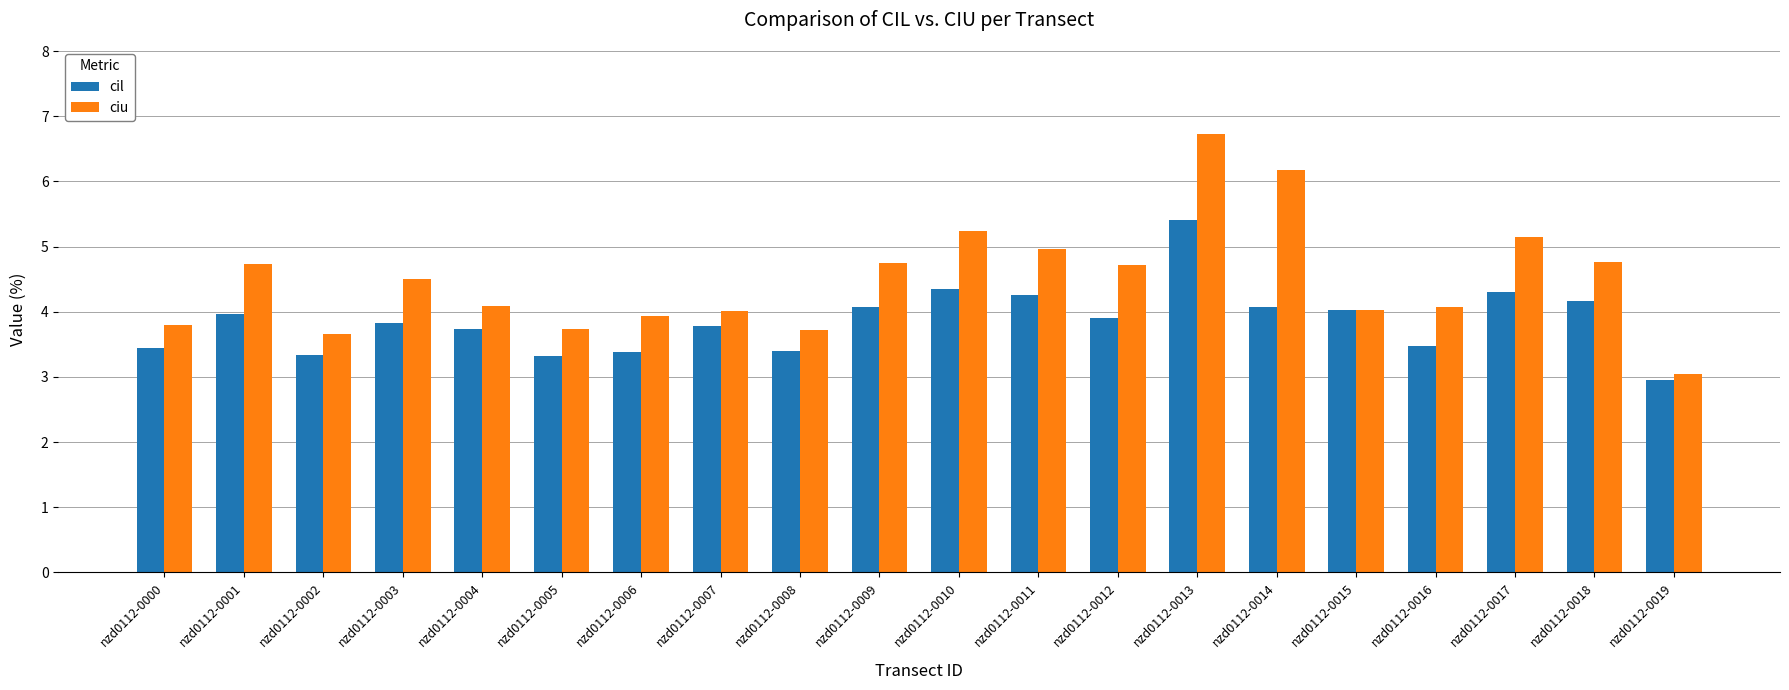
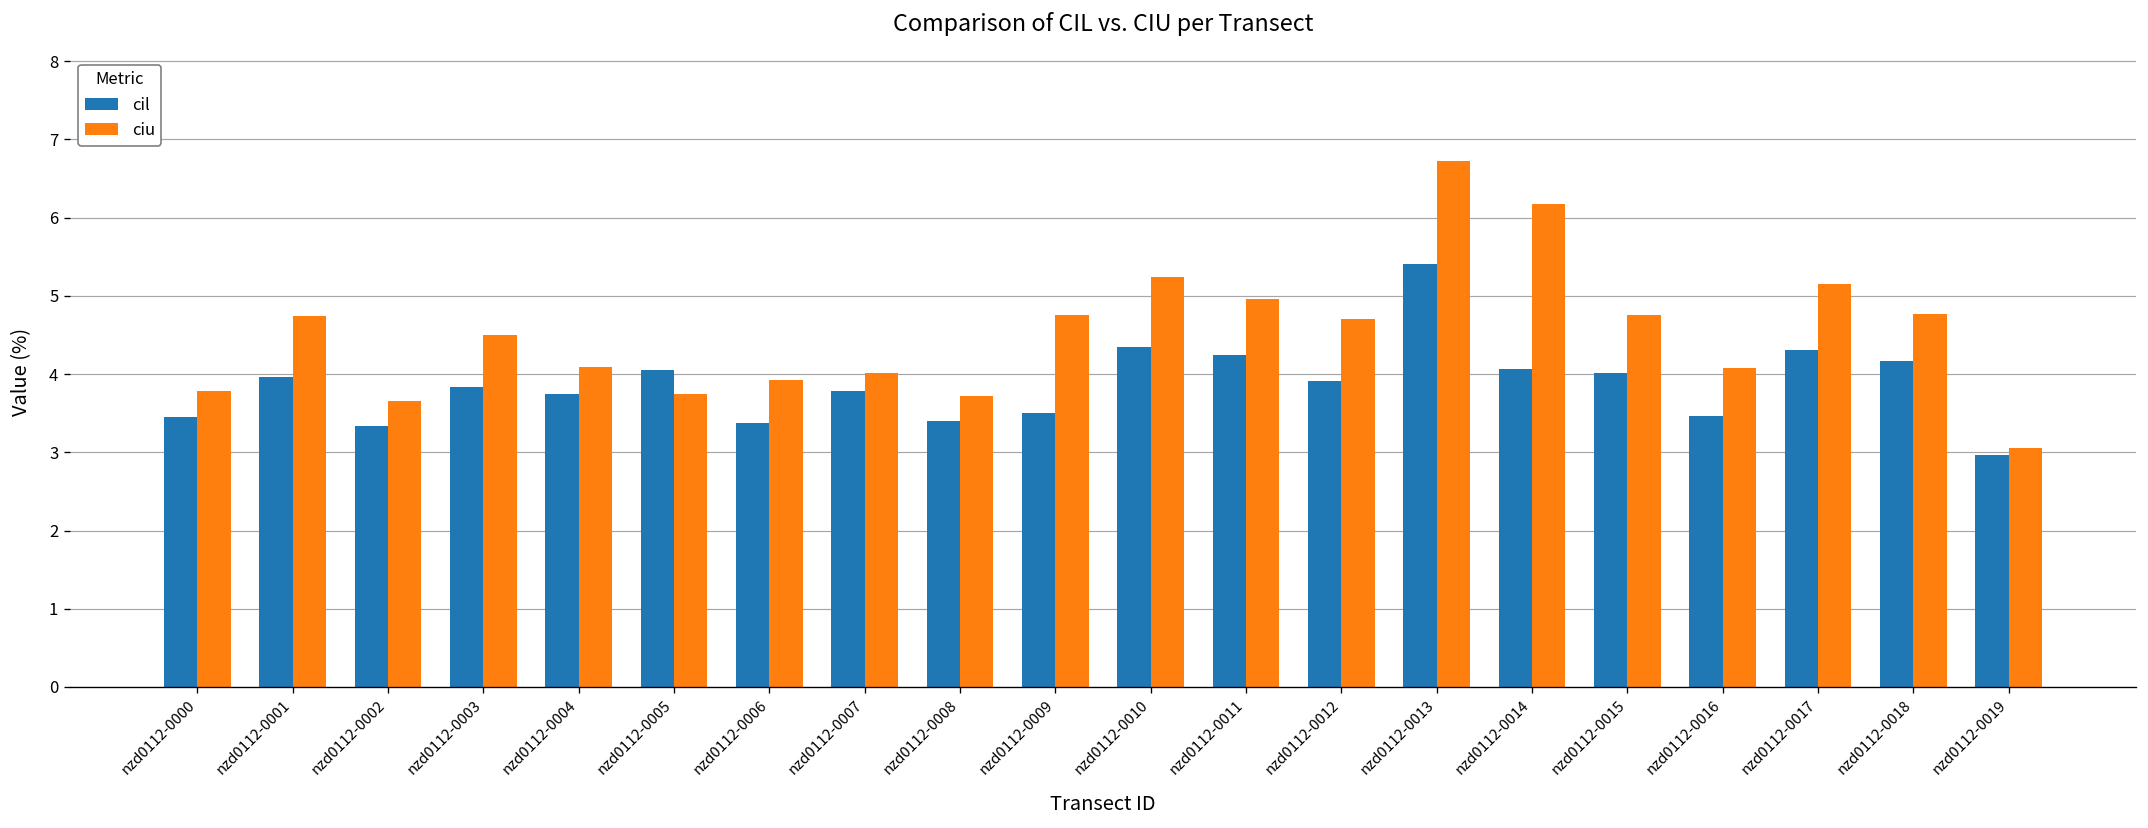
  {
    "cil": {
      "nzd0112-0000": 3.5,
      "nzd0112-0001": 4.0,
      "nzd0112-0002": 3.3,
      "nzd0112-0003": 3.8,
      "nzd0112-0004": 3.7,
-     "nzd0112-0005": 3.3,
+     "nzd0112-0005": 4.1,
      "nzd0112-0006": 3.4,
      "nzd0112-0007": 3.8,
      "nzd0112-0008": 3.4,
-     "nzd0112-0009": 4.1,
+     "nzd0112-0009": 3.5,
      "nzd0112-0010": 4.4,
      "nzd0112-0011": 4.3,
      "nzd0112-0012": 3.9,
      "nzd0112-0013": 5.4,
      "nzd0112-0014": 4.1,
      "nzd0112-0015": 4.0,
      "nzd0112-0016": 3.5,
      "nzd0112-0017": 4.3,
      "nzd0112-0018": 4.2,
      "nzd0112-0019": 3.0
    },
    "ciu": {
      "nzd0112-0000": 3.8,
      "nzd0112-0001": 4.7,
      "nzd0112-0002": 3.7,
      "nzd0112-0003": 4.5,
      "nzd0112-0004": 4.1,
      "nzd0112-0005": 3.7,
      "nzd0112-0006": 3.9,
      "nzd0112-0007": 4.0,
      "nzd0112-0008": 3.7,
      "nzd0112-0009": 4.8,
      "nzd0112-0010": 5.2,
      "nzd0112-0011": 5.0,
      "nzd0112-0012": 4.7,
      "nzd0112-0013": 6.7,
      "nzd0112-0014": 6.2,
-     "nzd0112-0015": 4.0,
+     "nzd0112-0015": 4.8,
      "nzd0112-0016": 4.1,
      "nzd0112-0017": 5.1,
      "nzd0112-0018": 4.8,
      "nzd0112-0019": 3.1
    }
  }
